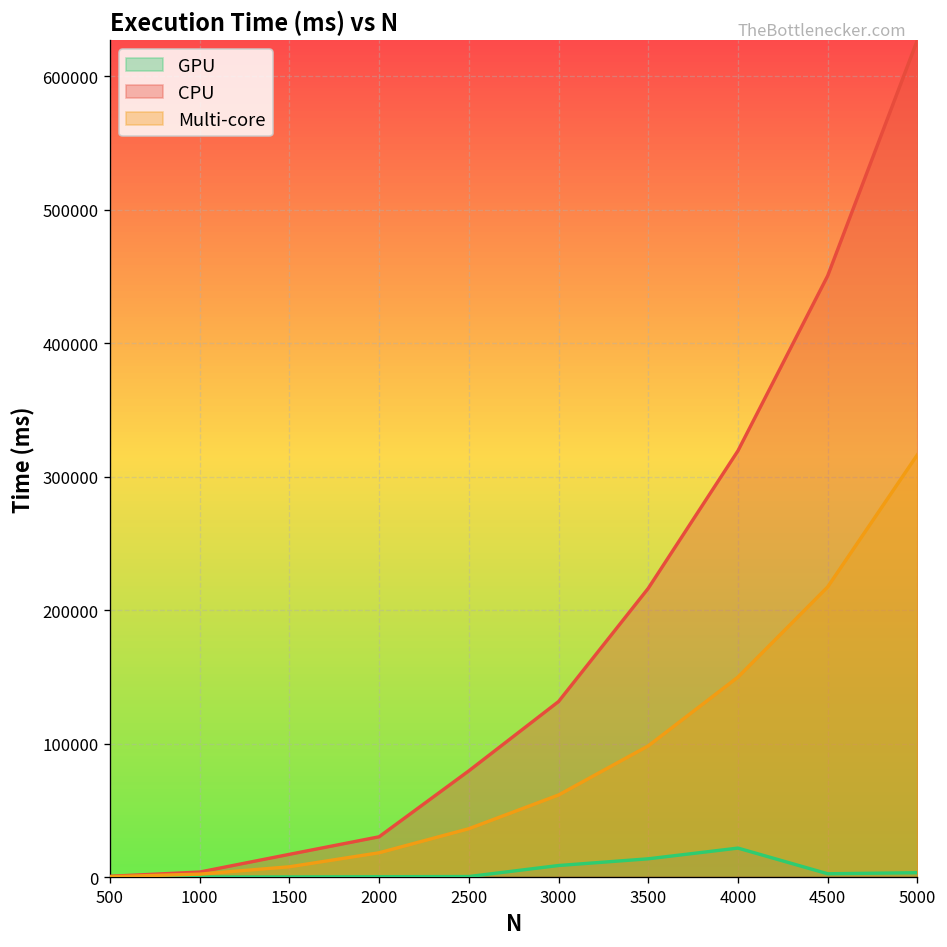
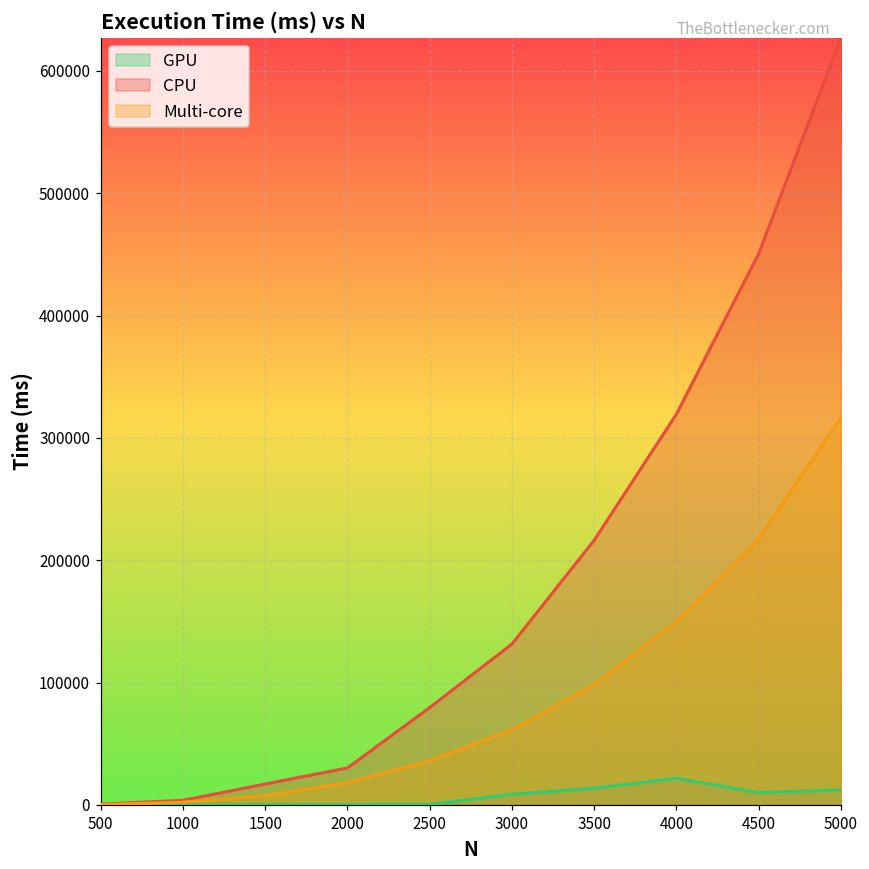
  {
    "GPU": {
      "1500": 0,
      "2000": 0,
      "2500": 0,
      "3000": 9000,
      "3500": 14000,
      "4000": 22000,
-     "4500": 2000,
-     "5000": 3000
+     "4500": 10000,
+     "5000": 12000
    }
  }
